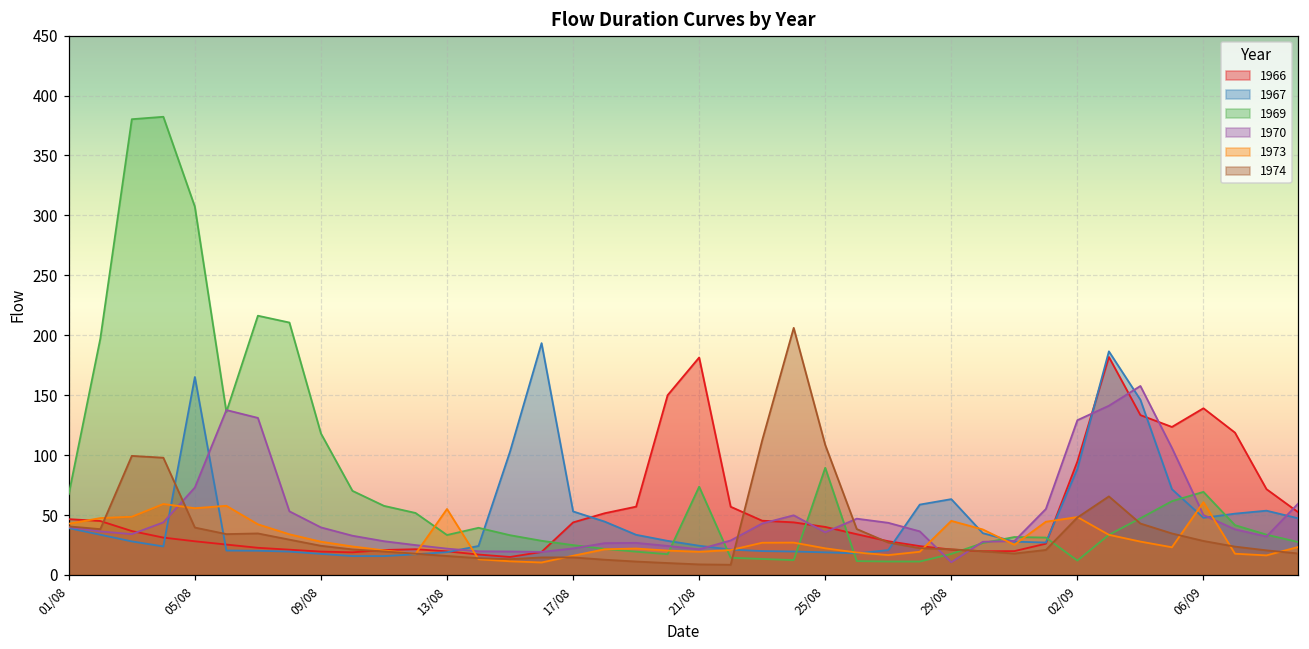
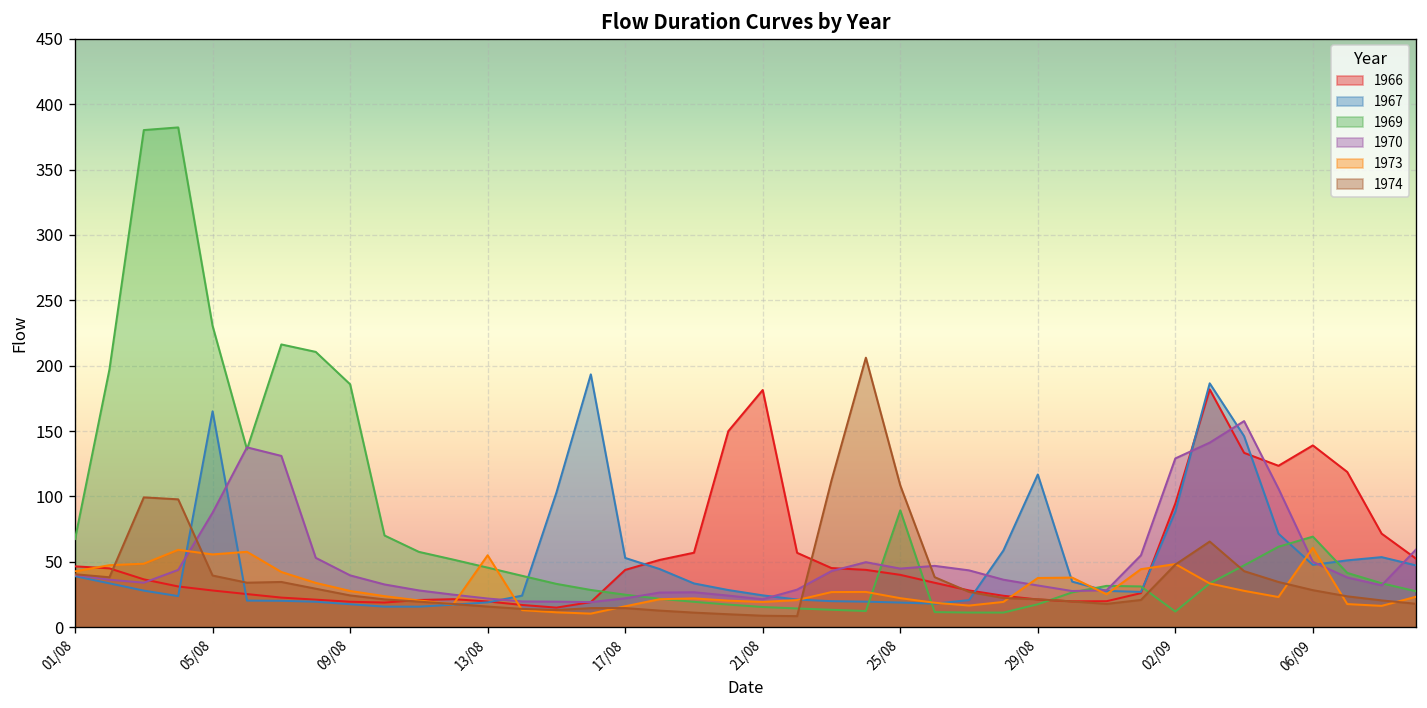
  {
    "1967": {
      "05/08": 165,
      "17/08": 53,
      "21/08": 24,
      "25/08": 19,
-     "29/08": 63,
+     "29/08": 117,
      "02/09": 89
    },
    "1969": {
      "01/08": 67,
-     "05/08": 307,
-     "09/08": 118,
-     "13/08": 33,
+     "05/08": 230,
+     "09/08": 186,
+     "13/08": 46,
      "17/08": 25,
-     "21/08": 74,
+     "21/08": 15,
      "25/08": 89,
      "29/08": 18,
      "02/09": 12,
      "06/09": 69
    },
    "1970": {
-     "05/08": 73,
+     "05/08": 88,
      "09/08": 40,
      "17/08": 22,
-     "25/08": 36,
-     "29/08": 11,
+     "25/08": 45,
+     "29/08": 32,
      "02/09": 129
    },
    "1973": {
      "05/08": 56,
      "09/08": 28,
      "13/08": 55,
      "25/08": 22,
-     "29/08": 45,
+     "29/08": 38,
      "06/09": 61
    }
  }
